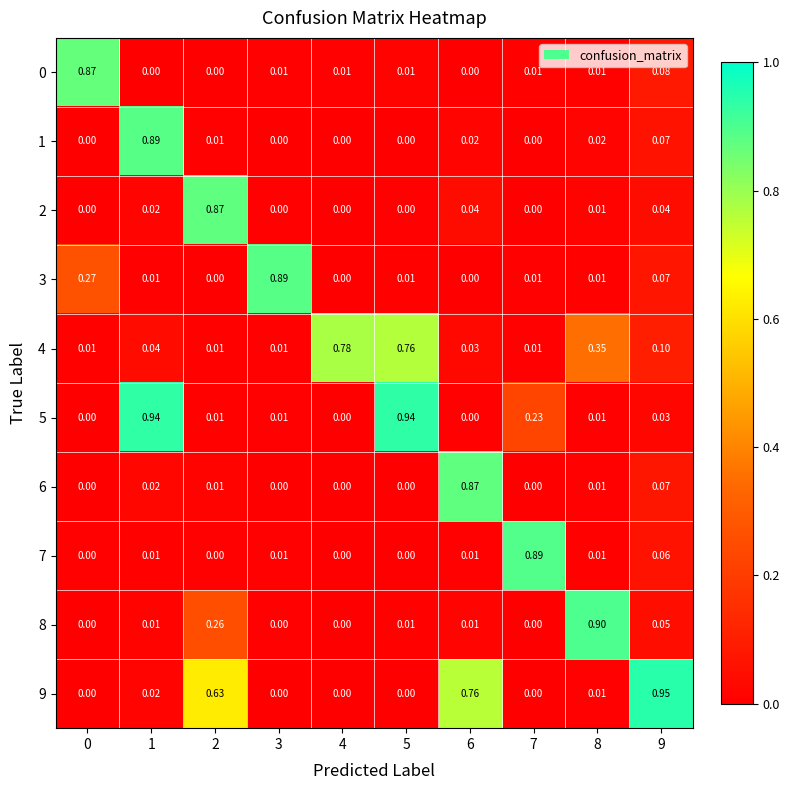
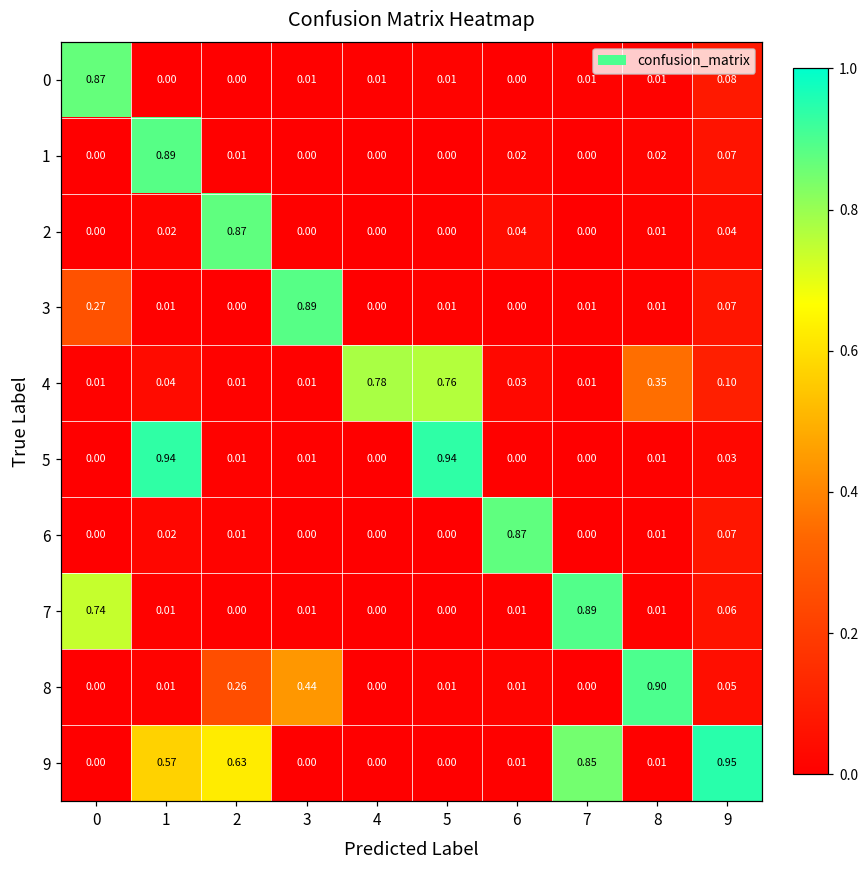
  {
    "0": {
      "0": 0.87,
      "1": 0.00,
      "2": 0.00,
      "3": 0.01,
      "4": 0.01,
      "5": 0.01,
      "6": 0.00,
      "7": 0.01,
      "8": 0.01,
      "9": 0.08
    },
    "1": {
      "0": 0.00,
      "1": 0.89,
      "2": 0.01,
      "3": 0.00,
      "4": 0.00,
      "5": 0.00,
      "6": 0.02,
      "7": 0.00,
      "8": 0.02,
      "9": 0.07
    },
    "2": {
      "0": 0.00,
      "1": 0.02,
      "2": 0.87,
      "3": 0.00,
      "4": 0.00,
      "5": 0.00,
      "6": 0.04,
      "7": 0.00,
      "8": 0.01,
      "9": 0.04
    },
    "3": {
      "0": 0.27,
      "1": 0.01,
      "2": 0.00,
      "3": 0.89,
      "4": 0.00,
      "5": 0.01,
      "6": 0.00,
      "7": 0.01,
      "8": 0.01,
      "9": 0.07
    },
    "4": {
      "0": 0.01,
      "1": 0.04,
      "2": 0.01,
      "3": 0.01,
      "4": 0.78,
      "5": 0.76,
      "6": 0.03,
      "7": 0.01,
      "8": 0.35,
      "9": 0.10
    },
    "5": {
      "0": 0.00,
      "1": 0.94,
      "2": 0.01,
      "3": 0.01,
      "4": 0.00,
      "5": 0.94,
      "6": 0.00,
-     "7": 0.23,
+     "7": 0.00,
      "8": 0.01,
      "9": 0.03
    },
    "6": {
      "0": 0.00,
      "1": 0.02,
      "2": 0.01,
      "3": 0.00,
      "4": 0.00,
      "5": 0.00,
      "6": 0.87,
      "7": 0.00,
      "8": 0.01,
      "9": 0.07
    },
    "7": {
-     "0": 0.00,
+     "0": 0.74,
      "1": 0.01,
      "2": 0.00,
      "3": 0.01,
      "4": 0.00,
      "5": 0.00,
      "6": 0.01,
      "7": 0.89,
      "8": 0.01,
      "9": 0.06
    },
    "8": {
      "0": 0.00,
      "1": 0.01,
      "2": 0.26,
-     "3": 0.00,
+     "3": 0.44,
      "4": 0.00,
      "5": 0.01,
      "6": 0.01,
      "7": 0.00,
      "8": 0.90,
      "9": 0.05
    },
    "9": {
      "0": 0.00,
-     "1": 0.02,
+     "1": 0.57,
      "2": 0.63,
      "3": 0.00,
      "4": 0.00,
      "5": 0.00,
-     "6": 0.76,
-     "7": 0.00,
+     "6": 0.01,
+     "7": 0.85,
      "8": 0.01,
      "9": 0.95
    }
  }
